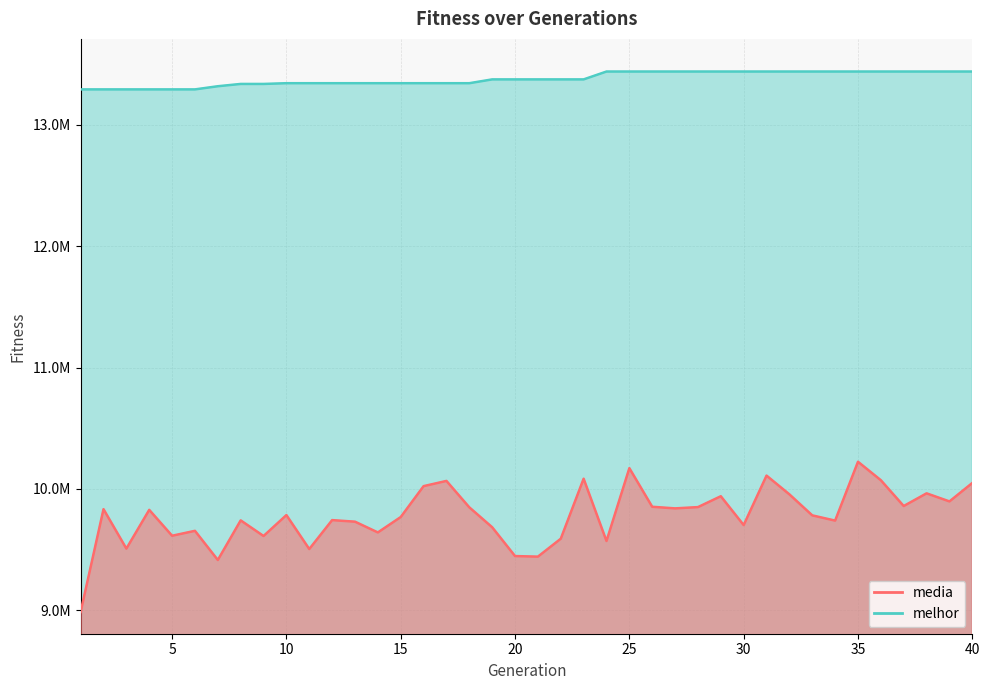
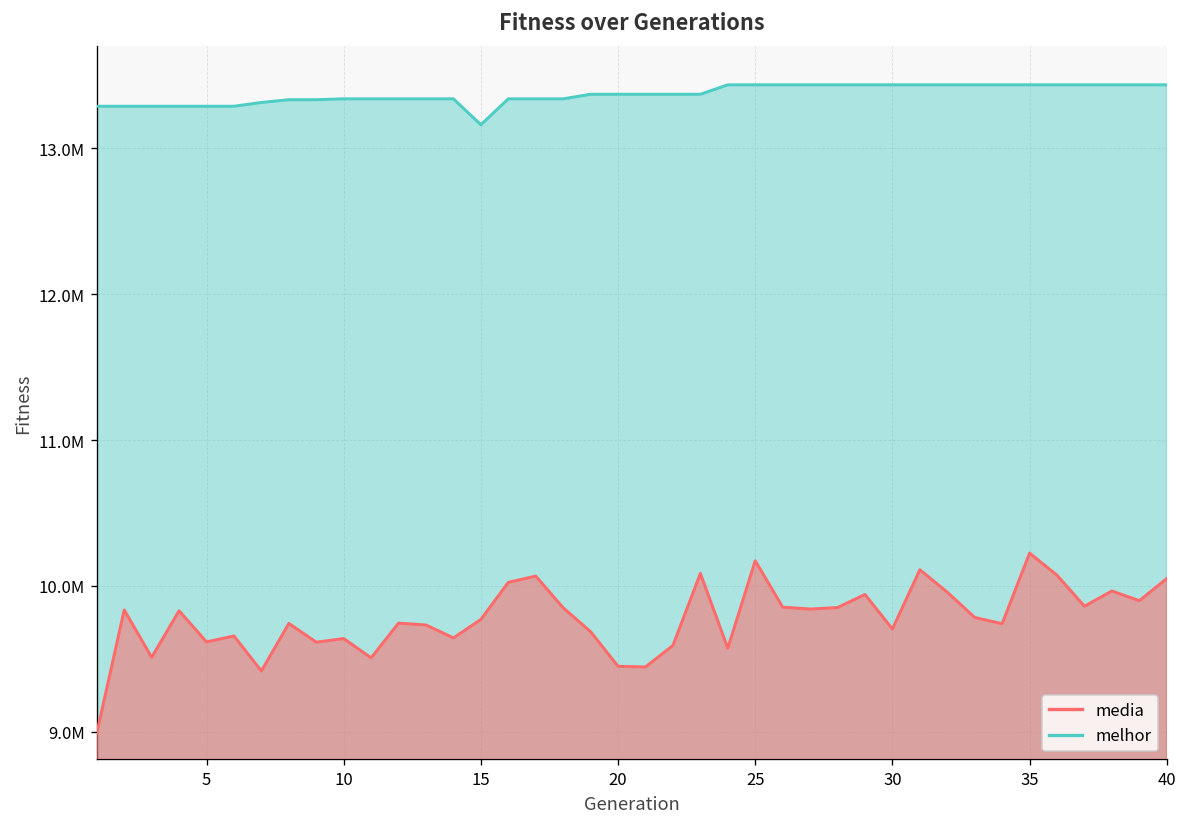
  {
    "media": {
      "5": 9620000,
-     "10": 9790000,
+     "10": 9640000,
      "15": 9770000,
      "20": 9450000,
      "25": 10170000,
      "30": 9700000,
      "35": 10220000,
      "40": 10050000
    },
    "melhor": {
      "5": 13290000,
      "10": 13340000,
-     "15": 13340000,
+     "15": 13160000,
      "20": 13370000,
      "25": 13440000,
      "30": 13440000,
      "35": 13440000,
      "40": 13440000
    }
  }
